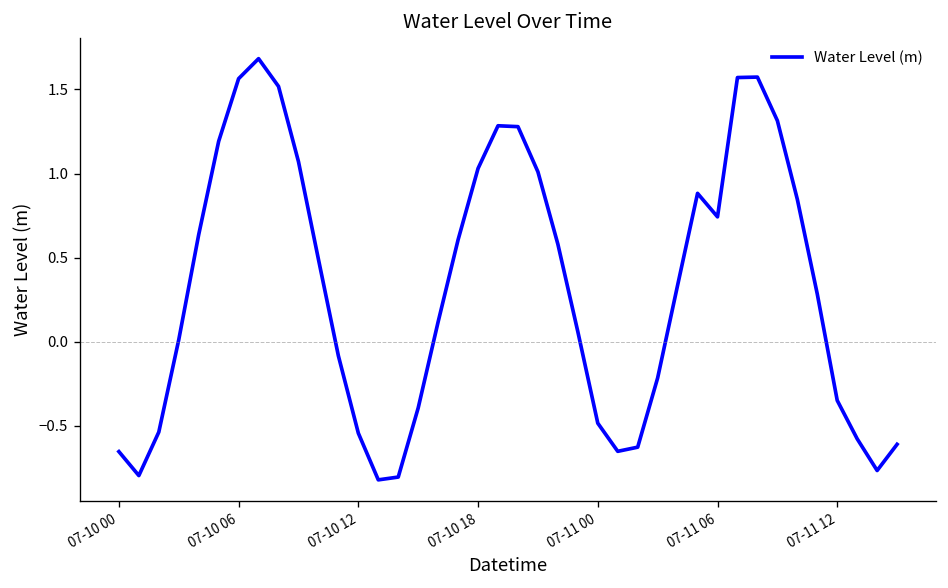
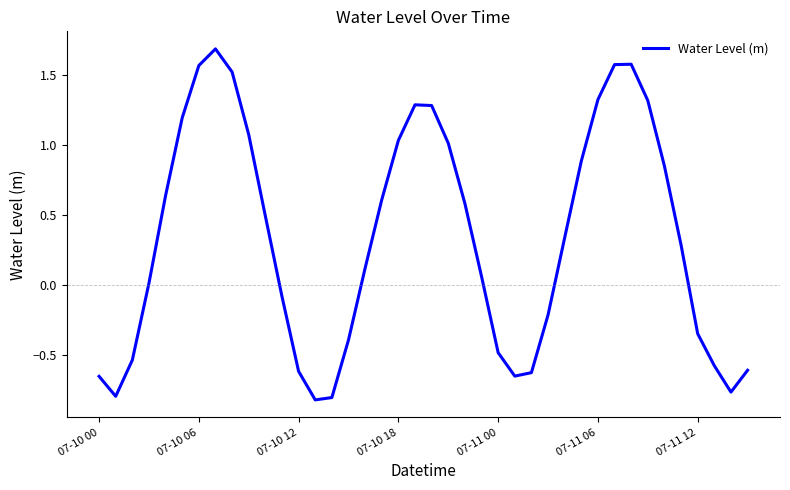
  {
    "07-10 00": -0.65,
    "07-10 06": 1.56,
-   "07-10 12": -0.54,
+   "07-10 12": -0.62,
    "07-10 18": 1.03,
    "07-11 00": -0.48,
-   "07-11 06": 0.74,
+   "07-11 06": 1.32,
    "07-11 12": -0.35
  }
